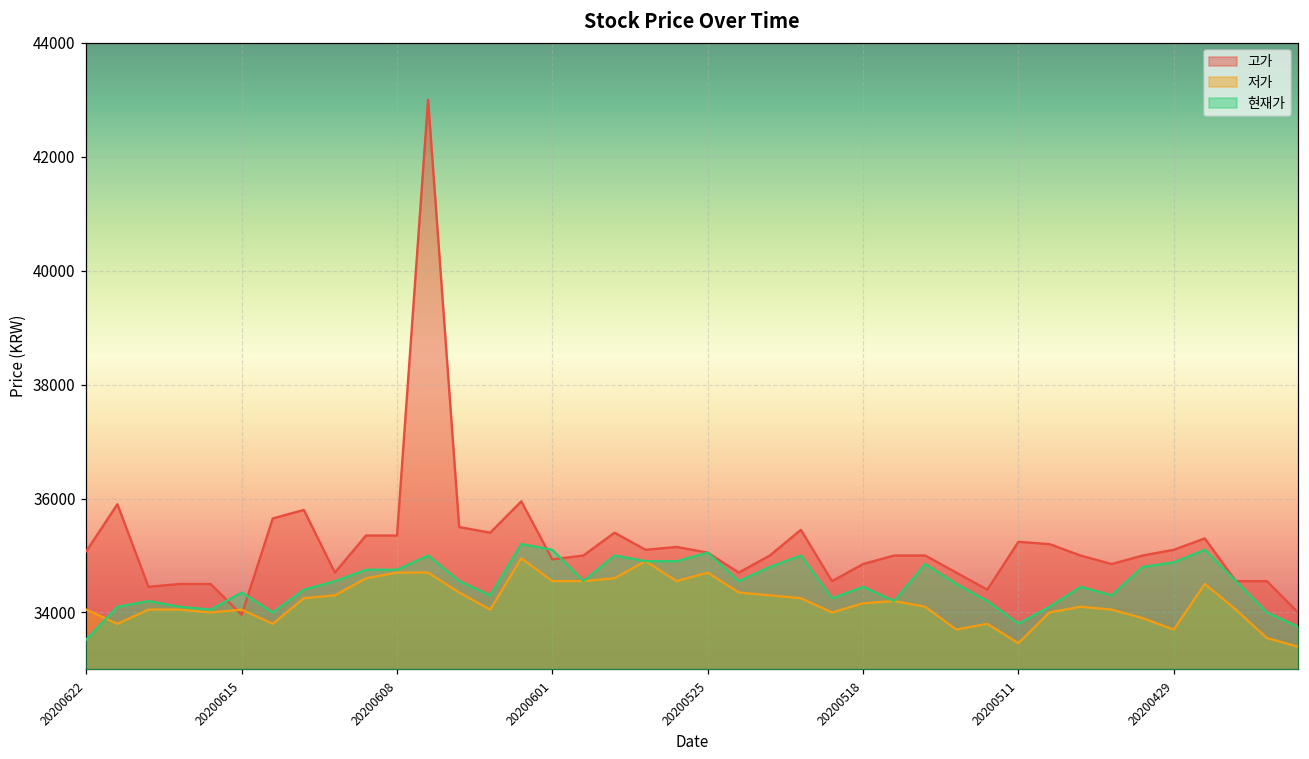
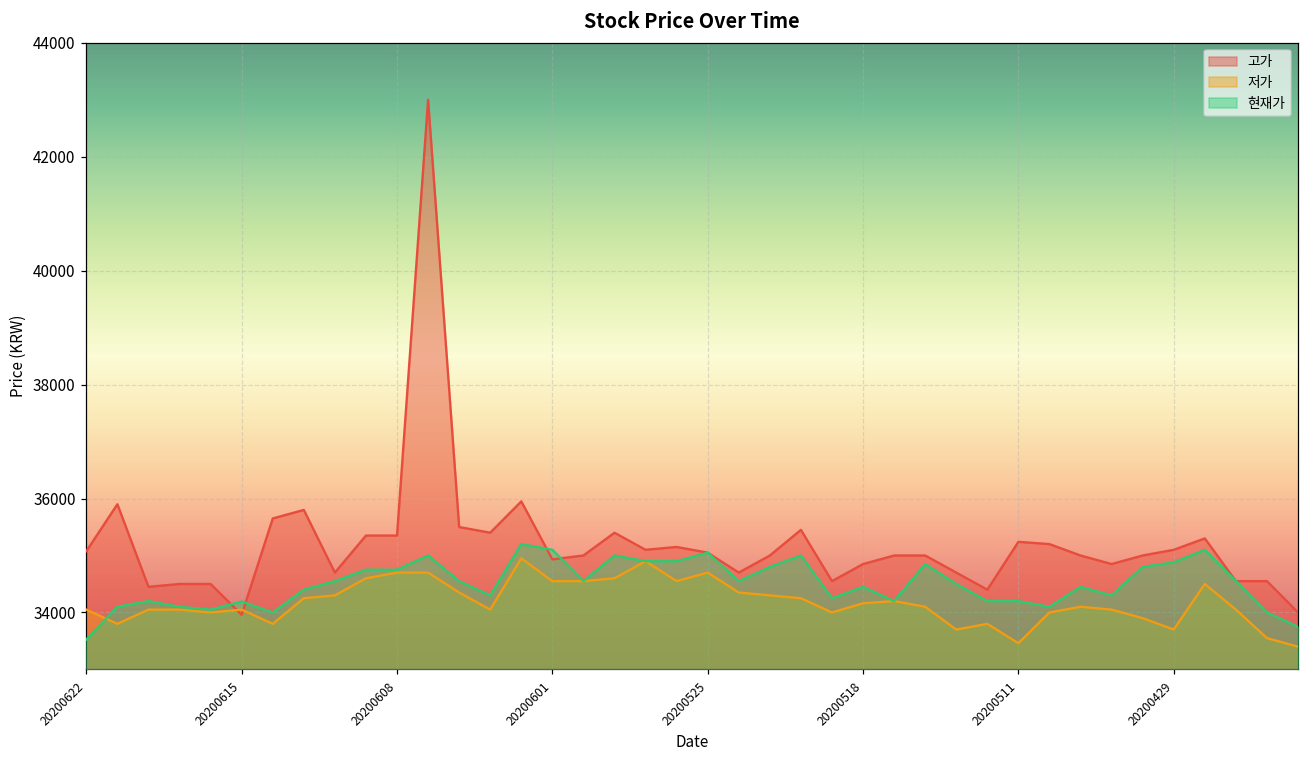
  {
    "고가": {
      "20200622": 35100,
      "20200615": 34000,
      "20200608": 35400,
      "20200601": 34900,
      "20200518": 34900,
      "20200511": 35200,
      "20200429": 35100
    },
    "저가": {
      "20200622": 34100,
      "20200615": 34100,
      "20200608": 34700,
      "20200601": 34600,
      "20200525": 34700,
      "20200518": 34200,
      "20200511": 33500,
      "20200429": 33700
    },
    "현재가": {
      "20200622": 33500,
-     "20200615": 34400,
+     "20200615": 34200,
      "20200608": 34800,
      "20200601": 35100,
      "20200518": 34500,
-     "20200511": 33800,
+     "20200511": 34200,
      "20200429": 34900
    }
  }
